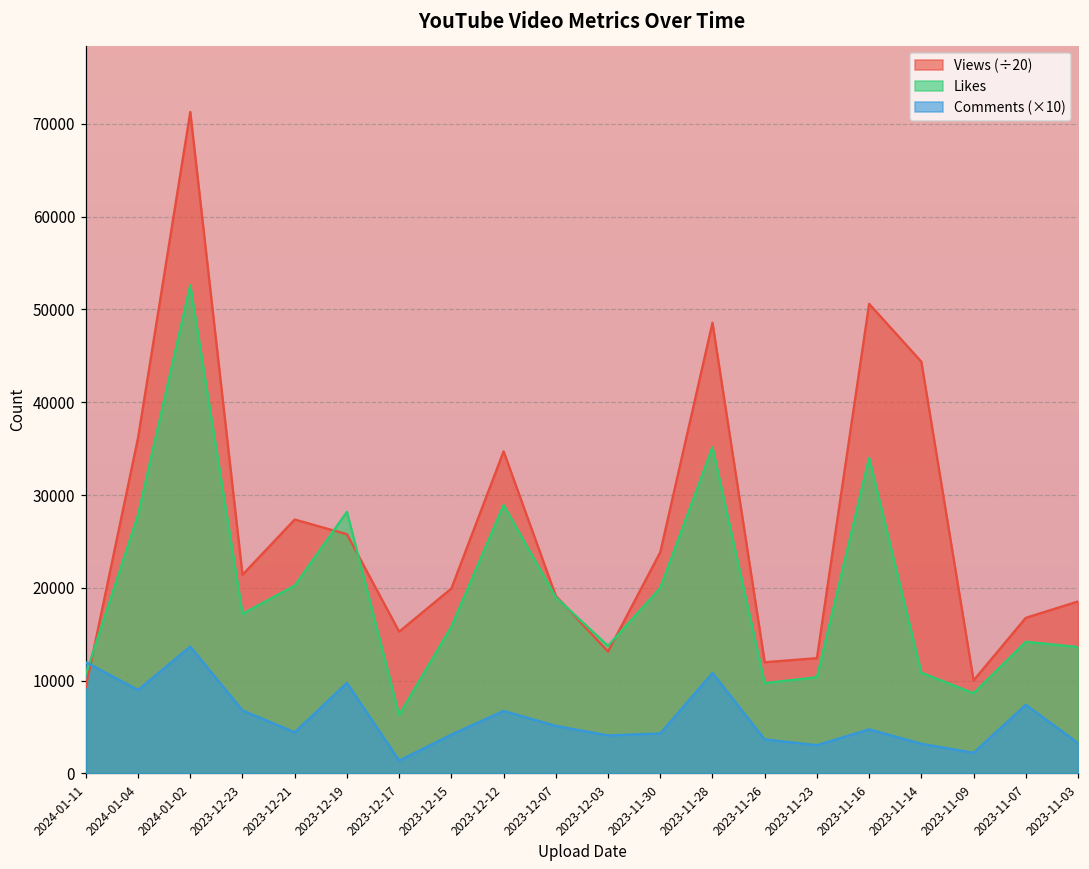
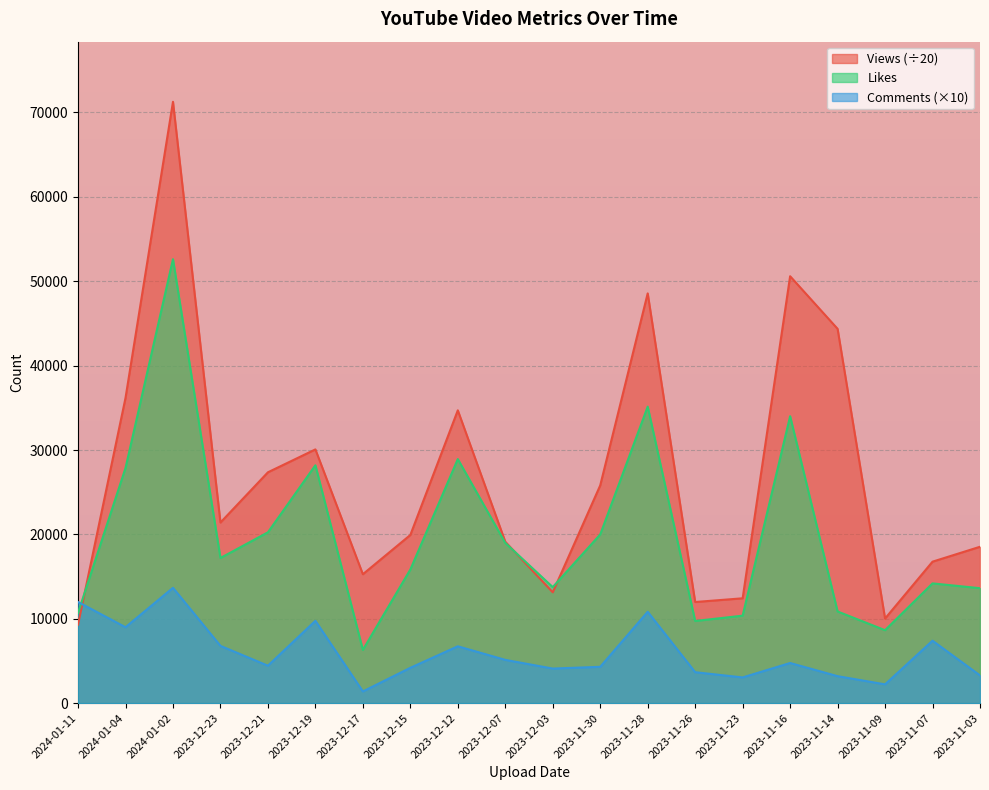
  {
    "Views (÷20)": {
      "2024-01-11": 9000,
      "2024-01-04": 36000,
      "2024-01-02": 71000,
      "2023-12-23": 21000,
      "2023-12-21": 27000,
-     "2023-12-19": 26000,
+     "2023-12-19": 30000,
      "2023-12-17": 15000,
      "2023-12-15": 20000,
      "2023-12-12": 35000,
      "2023-12-03": 13000,
-     "2023-11-30": 24000,
+     "2023-11-30": 26000,
      "2023-11-28": 49000,
      "2023-11-26": 12000,
      "2023-11-23": 12000,
      "2023-11-16": 51000,
      "2023-11-14": 44000,
      "2023-11-09": 10000,
      "2023-11-07": 17000,
      "2023-11-03": 19000
    },
    "Likes": {
      "2024-01-11": 11000,
      "2024-01-04": 28000,
      "2024-01-02": 53000,
      "2023-12-23": 17000,
      "2023-12-21": 20000,
      "2023-12-19": 28000,
      "2023-12-17": 6000,
      "2023-12-15": 16000,
      "2023-12-12": 29000,
      "2023-12-03": 14000,
      "2023-11-30": 20000,
      "2023-11-28": 35000,
      "2023-11-26": 10000,
      "2023-11-23": 10000,
      "2023-11-16": 34000,
      "2023-11-14": 11000,
      "2023-11-09": 9000,
      "2023-11-07": 14000,
      "2023-11-03": 14000
    },
    "Comments (×10)": {
      "2024-01-11": 12000,
      "2024-01-04": 9000,
      "2024-01-02": 14000,
      "2023-12-23": 7000,
      "2023-12-21": 4000,
      "2023-12-19": 10000,
      "2023-12-17": 1000,
      "2023-12-15": 4000,
      "2023-12-12": 7000,
      "2023-12-07": 5000,
      "2023-12-03": 4000,
      "2023-11-30": 4000,
      "2023-11-28": 11000,
      "2023-11-26": 4000,
      "2023-11-23": 3000,
      "2023-11-16": 5000,
      "2023-11-14": 3000,
      "2023-11-09": 2000,
      "2023-11-07": 7000,
      "2023-11-03": 3000
    }
  }
